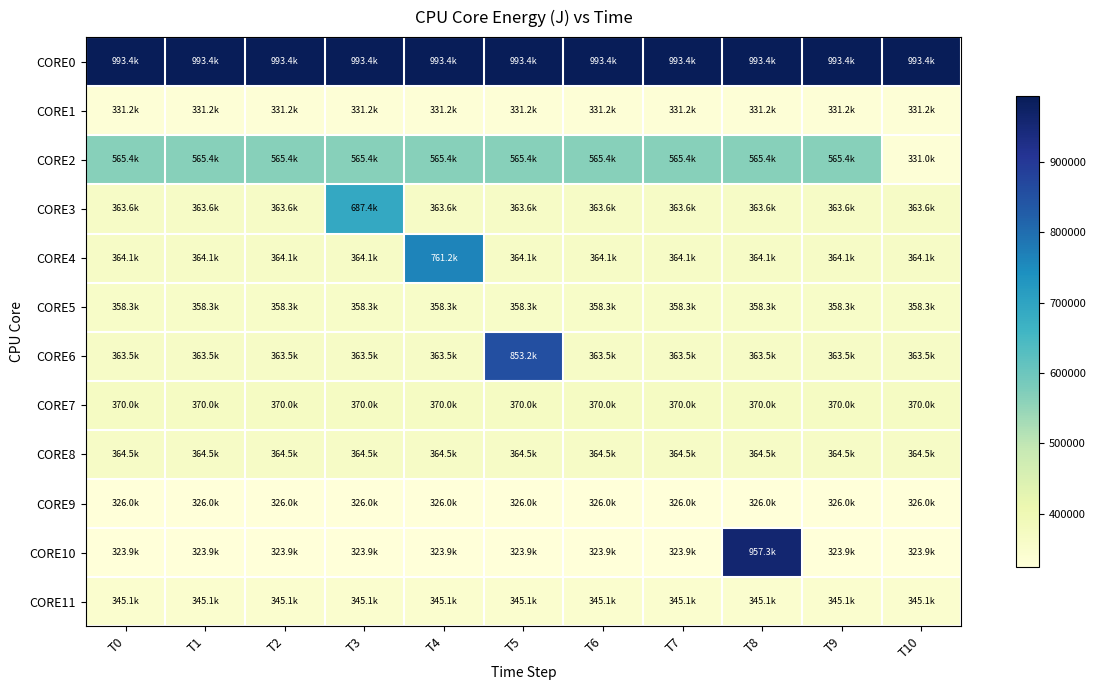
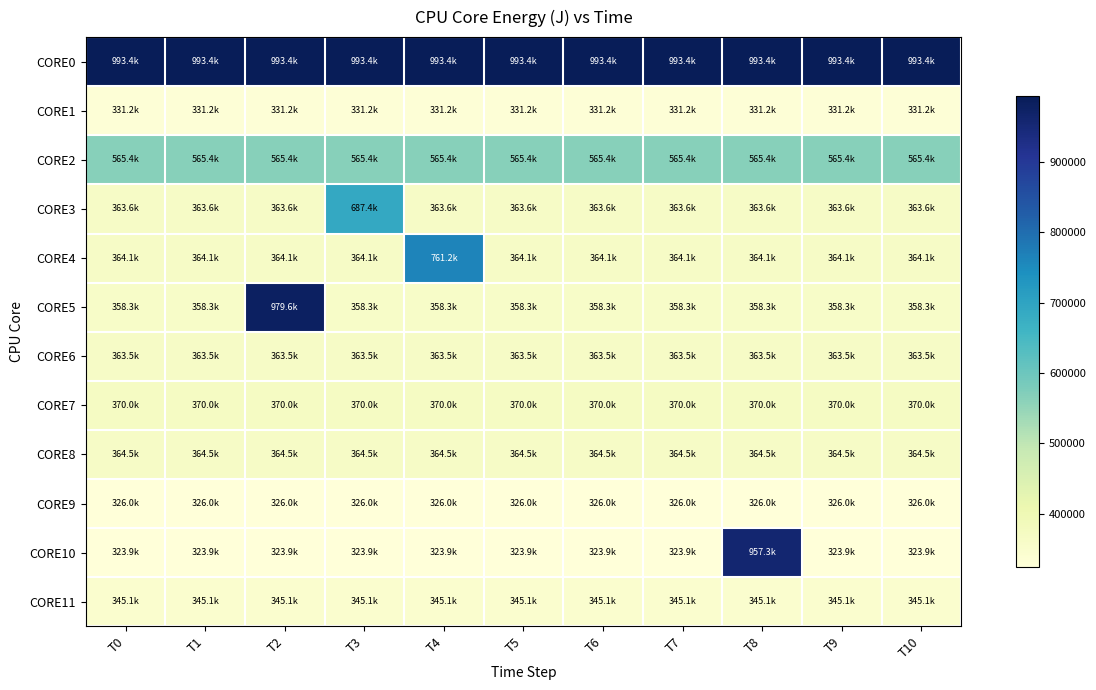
  {
    "CORE0": {
      "T0": "993.4k",
      "T1": "993.4k",
      "T2": "993.4k",
      "T3": "993.4k",
      "T4": "993.4k",
      "T5": "993.4k",
      "T6": "993.4k",
      "T7": "993.4k",
      "T8": "993.4k",
      "T9": "993.4k",
      "T10": "993.4k"
    },
    "CORE1": {
      "T0": "331.2k",
      "T1": "331.2k",
      "T2": "331.2k",
      "T3": "331.2k",
      "T4": "331.2k",
      "T5": "331.2k",
      "T6": "331.2k",
      "T7": "331.2k",
      "T8": "331.2k",
      "T9": "331.2k",
      "T10": "331.2k"
    },
    "CORE2": {
      "T0": "565.4k",
      "T1": "565.4k",
      "T2": "565.4k",
      "T3": "565.4k",
      "T4": "565.4k",
      "T5": "565.4k",
      "T6": "565.4k",
      "T7": "565.4k",
      "T8": "565.4k",
      "T9": "565.4k",
-     "T10": "331.0k"
+     "T10": "565.4k"
    },
    "CORE3": {
      "T0": "363.6k",
      "T1": "363.6k",
      "T2": "363.6k",
      "T3": "687.4k",
      "T4": "363.6k",
      "T5": "363.6k",
      "T6": "363.6k",
      "T7": "363.6k",
      "T8": "363.6k",
      "T9": "363.6k",
      "T10": "363.6k"
    },
    "CORE4": {
      "T0": "364.1k",
      "T1": "364.1k",
      "T2": "364.1k",
      "T3": "364.1k",
      "T4": "761.2k",
      "T5": "364.1k",
      "T6": "364.1k",
      "T7": "364.1k",
      "T8": "364.1k",
      "T9": "364.1k",
      "T10": "364.1k"
    },
    "CORE5": {
      "T0": "358.3k",
      "T1": "358.3k",
-     "T2": "358.3k",
+     "T2": "979.6k",
      "T3": "358.3k",
      "T4": "358.3k",
      "T5": "358.3k",
      "T6": "358.3k",
      "T7": "358.3k",
      "T8": "358.3k",
      "T9": "358.3k",
      "T10": "358.3k"
    },
    "CORE6": {
      "T0": "363.5k",
      "T1": "363.5k",
      "T2": "363.5k",
      "T3": "363.5k",
      "T4": "363.5k",
-     "T5": "853.2k",
+     "T5": "363.5k",
      "T6": "363.5k",
      "T7": "363.5k",
      "T8": "363.5k",
      "T9": "363.5k",
      "T10": "363.5k"
    },
    "CORE7": {
      "T0": "370.0k",
      "T1": "370.0k",
      "T2": "370.0k",
      "T3": "370.0k",
      "T4": "370.0k",
      "T5": "370.0k",
      "T6": "370.0k",
      "T7": "370.0k",
      "T8": "370.0k",
      "T9": "370.0k",
      "T10": "370.0k"
    },
    "CORE8": {
      "T0": "364.5k",
      "T1": "364.5k",
      "T2": "364.5k",
      "T3": "364.5k",
      "T4": "364.5k",
      "T5": "364.5k",
      "T6": "364.5k",
      "T7": "364.5k",
      "T8": "364.5k",
      "T9": "364.5k",
      "T10": "364.5k"
    },
    "CORE9": {
      "T0": "326.0k",
      "T1": "326.0k",
      "T2": "326.0k",
      "T3": "326.0k",
      "T4": "326.0k",
      "T5": "326.0k",
      "T6": "326.0k",
      "T7": "326.0k",
      "T8": "326.0k",
      "T9": "326.0k",
      "T10": "326.0k"
    },
    "CORE10": {
      "T0": "323.9k",
      "T1": "323.9k",
      "T2": "323.9k",
      "T3": "323.9k",
      "T4": "323.9k",
      "T5": "323.9k",
      "T6": "323.9k",
      "T7": "323.9k",
      "T8": "957.3k",
      "T9": "323.9k",
      "T10": "323.9k"
    },
    "CORE11": {
      "T0": "345.1k",
      "T1": "345.1k",
      "T2": "345.1k",
      "T3": "345.1k",
      "T4": "345.1k",
      "T5": "345.1k",
      "T6": "345.1k",
      "T7": "345.1k",
      "T8": "345.1k",
      "T9": "345.1k",
      "T10": "345.1k"
    }
  }
